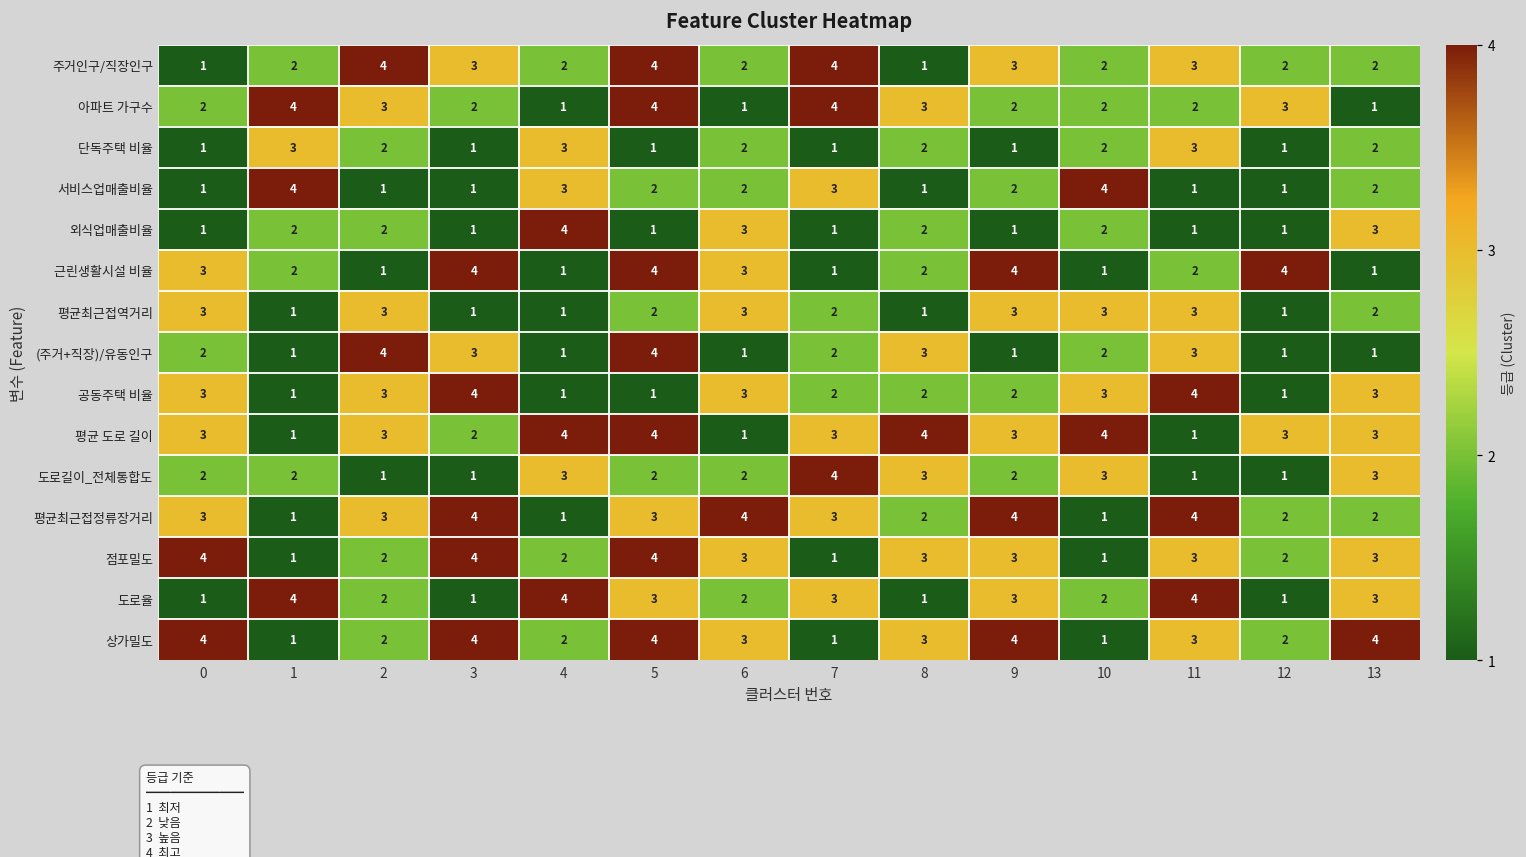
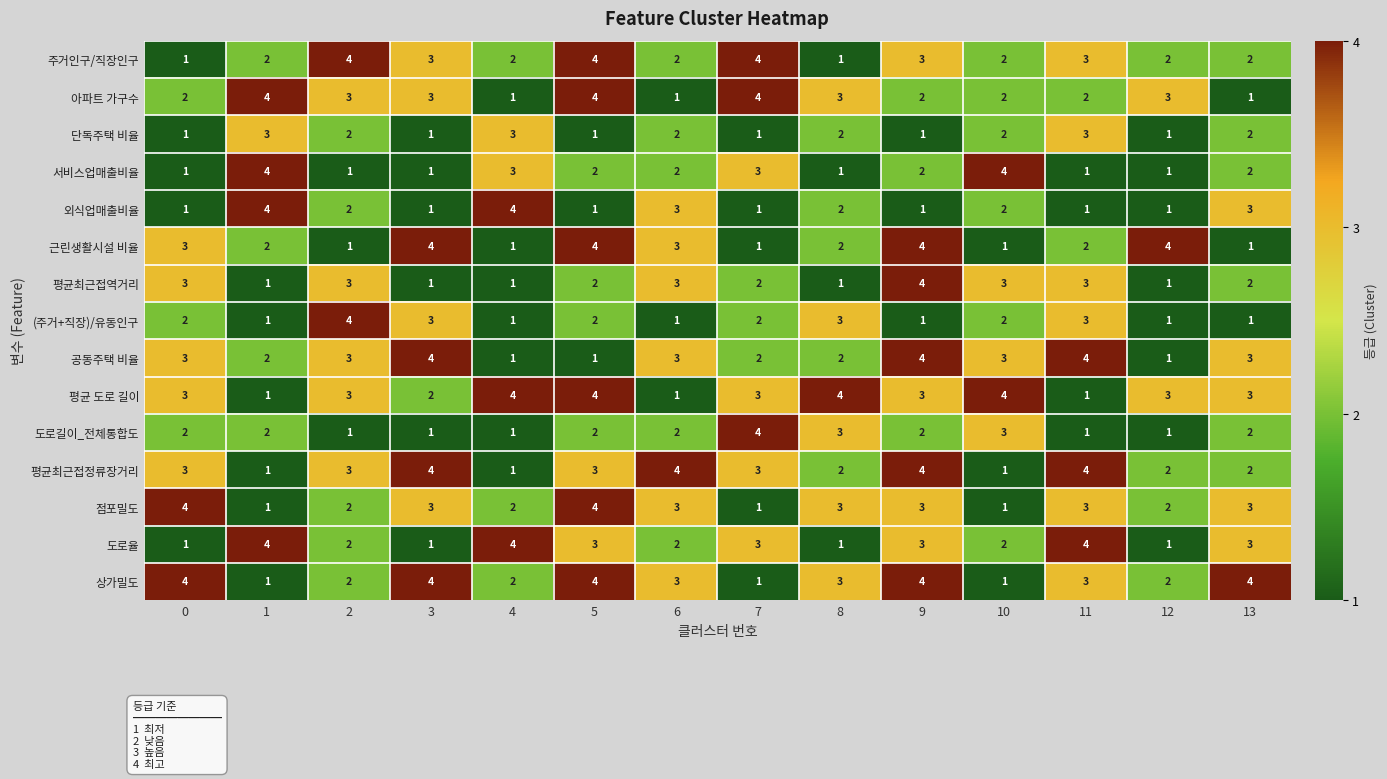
  {
    "아파트 가구수": {
      "0": 2,
      "1": 4,
      "2": 3,
-     "3": 2,
+     "3": 3,
      "4": 1,
      "5": 4,
      "6": 1,
      "7": 4,
      "8": 3,
      "9": 2,
      "10": 2,
      "11": 2,
      "12": 3,
      "13": 1
    },
    "외식업매출비율": {
      "0": 1,
-     "1": 2,
+     "1": 4,
      "2": 2,
      "3": 1,
      "4": 4,
      "5": 1,
      "6": 3,
      "7": 1,
      "8": 2,
      "9": 1,
      "10": 2,
      "11": 1,
      "12": 1,
      "13": 3
    },
    "평균최근접역거리": {
      "0": 3,
      "1": 1,
      "2": 3,
      "3": 1,
      "4": 1,
      "5": 2,
      "6": 3,
      "7": 2,
      "8": 1,
-     "9": 3,
+     "9": 4,
      "10": 3,
      "11": 3,
      "12": 1,
      "13": 2
    },
    "(주거+직장)/유동인구": {
      "0": 2,
      "1": 1,
      "2": 4,
      "3": 3,
      "4": 1,
-     "5": 4,
+     "5": 2,
      "6": 1,
      "7": 2,
      "8": 3,
      "9": 1,
      "10": 2,
      "11": 3,
      "12": 1,
      "13": 1
    },
    "공동주택 비율": {
      "0": 3,
-     "1": 1,
+     "1": 2,
      "2": 3,
      "3": 4,
      "4": 1,
      "5": 1,
      "6": 3,
      "7": 2,
      "8": 2,
-     "9": 2,
+     "9": 4,
      "10": 3,
      "11": 4,
      "12": 1,
      "13": 3
    },
    "도로길이_전체통합도": {
      "0": 2,
      "1": 2,
      "2": 1,
      "3": 1,
-     "4": 3,
+     "4": 1,
      "5": 2,
      "6": 2,
      "7": 4,
      "8": 3,
      "9": 2,
      "10": 3,
      "11": 1,
      "12": 1,
-     "13": 3
+     "13": 2
    },
    "점포밀도": {
      "0": 4,
      "1": 1,
      "2": 2,
-     "3": 4,
+     "3": 3,
      "4": 2,
      "5": 4,
      "6": 3,
      "7": 1,
      "8": 3,
      "9": 3,
      "10": 1,
      "11": 3,
      "12": 2,
      "13": 3
    }
  }
